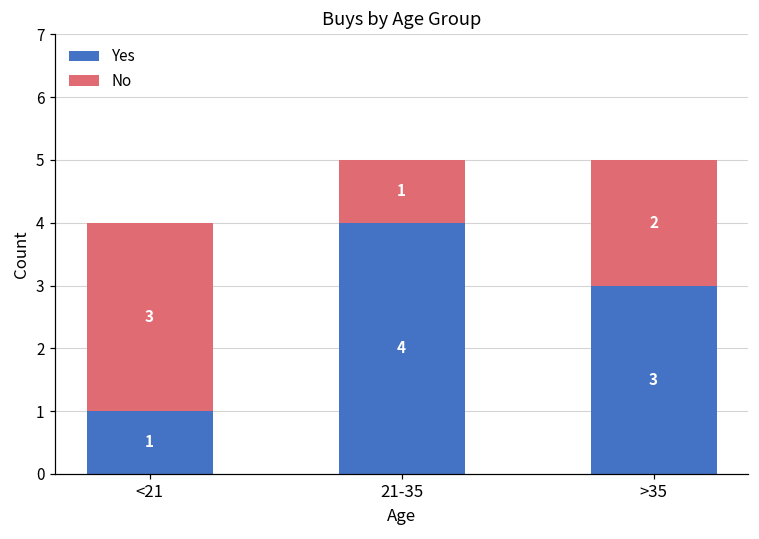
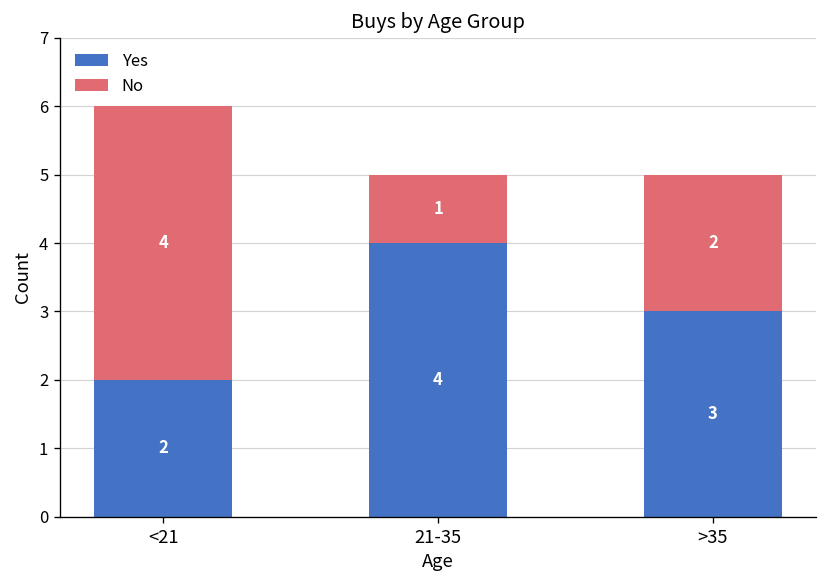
  {
    "Yes": {
-     "<21": 1,
+     "<21": 2,
      "21-35": 4,
      ">35": 3
    },
    "No": {
-     "<21": 3,
+     "<21": 4,
      "21-35": 1,
      ">35": 2
    }
  }
